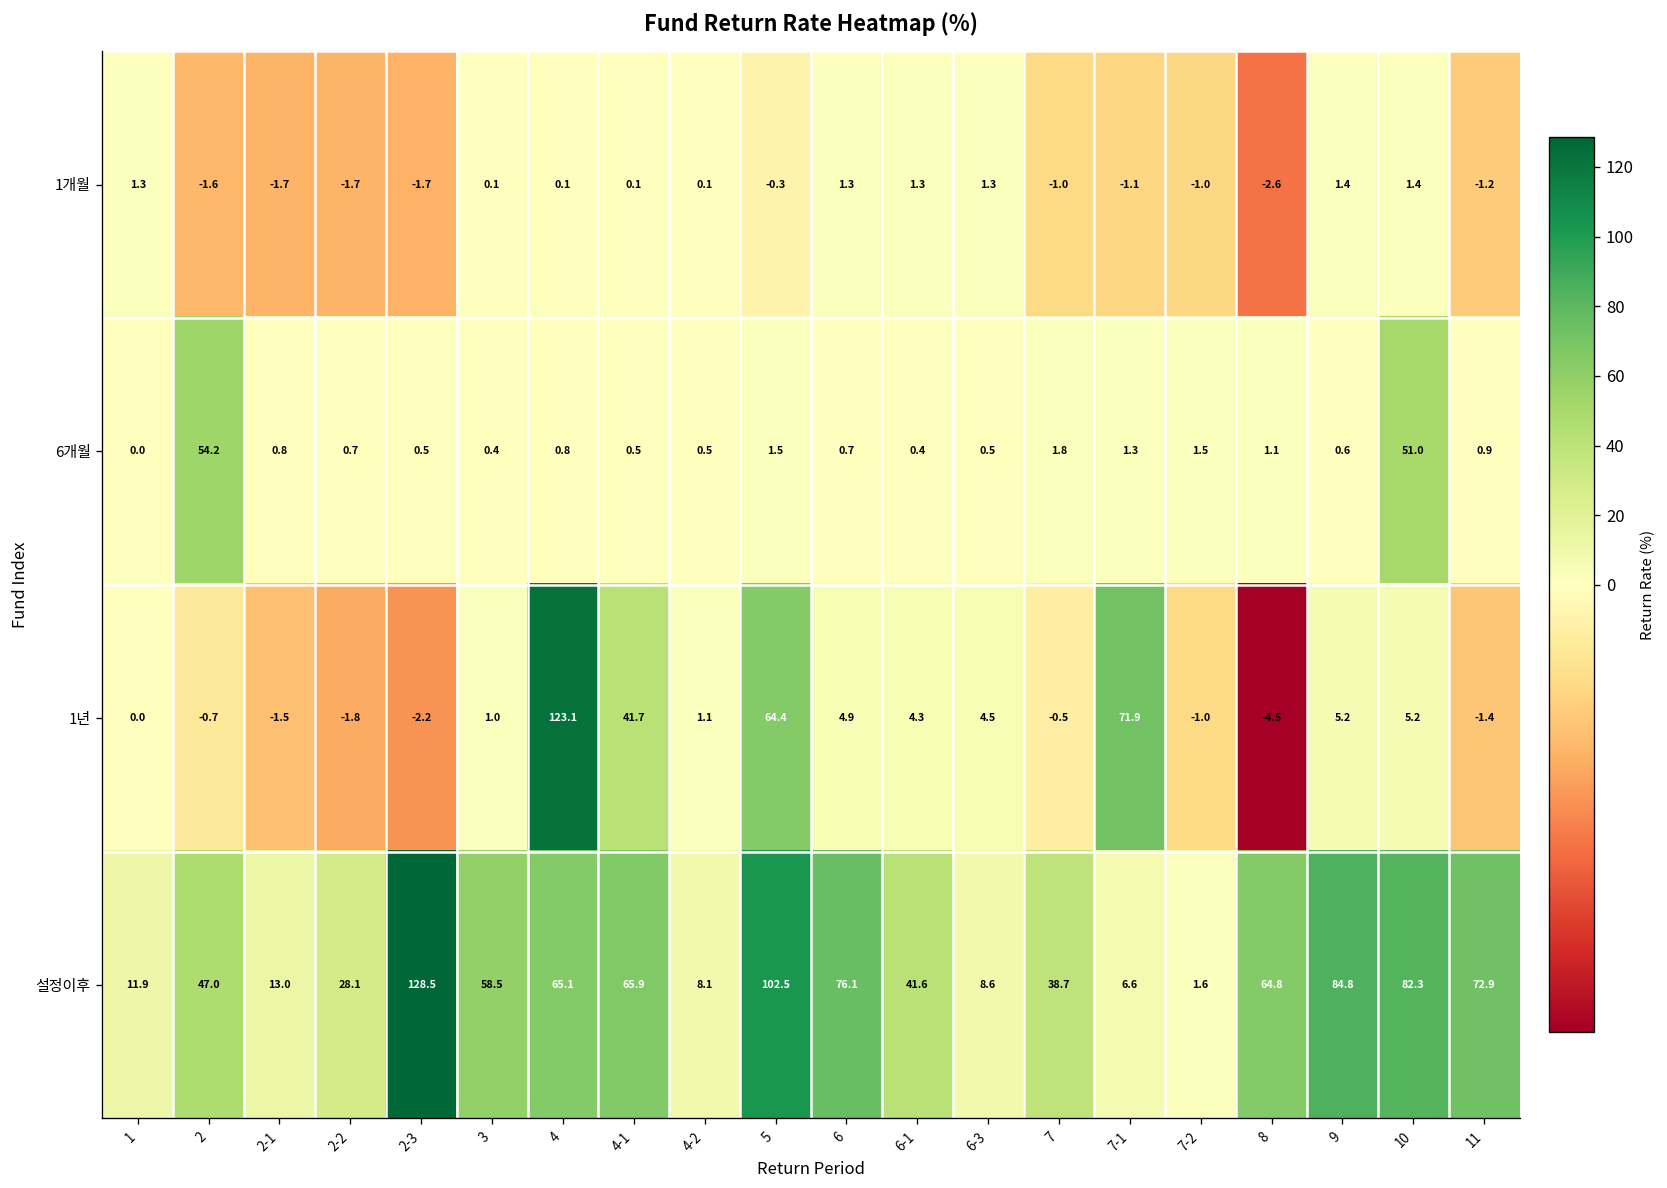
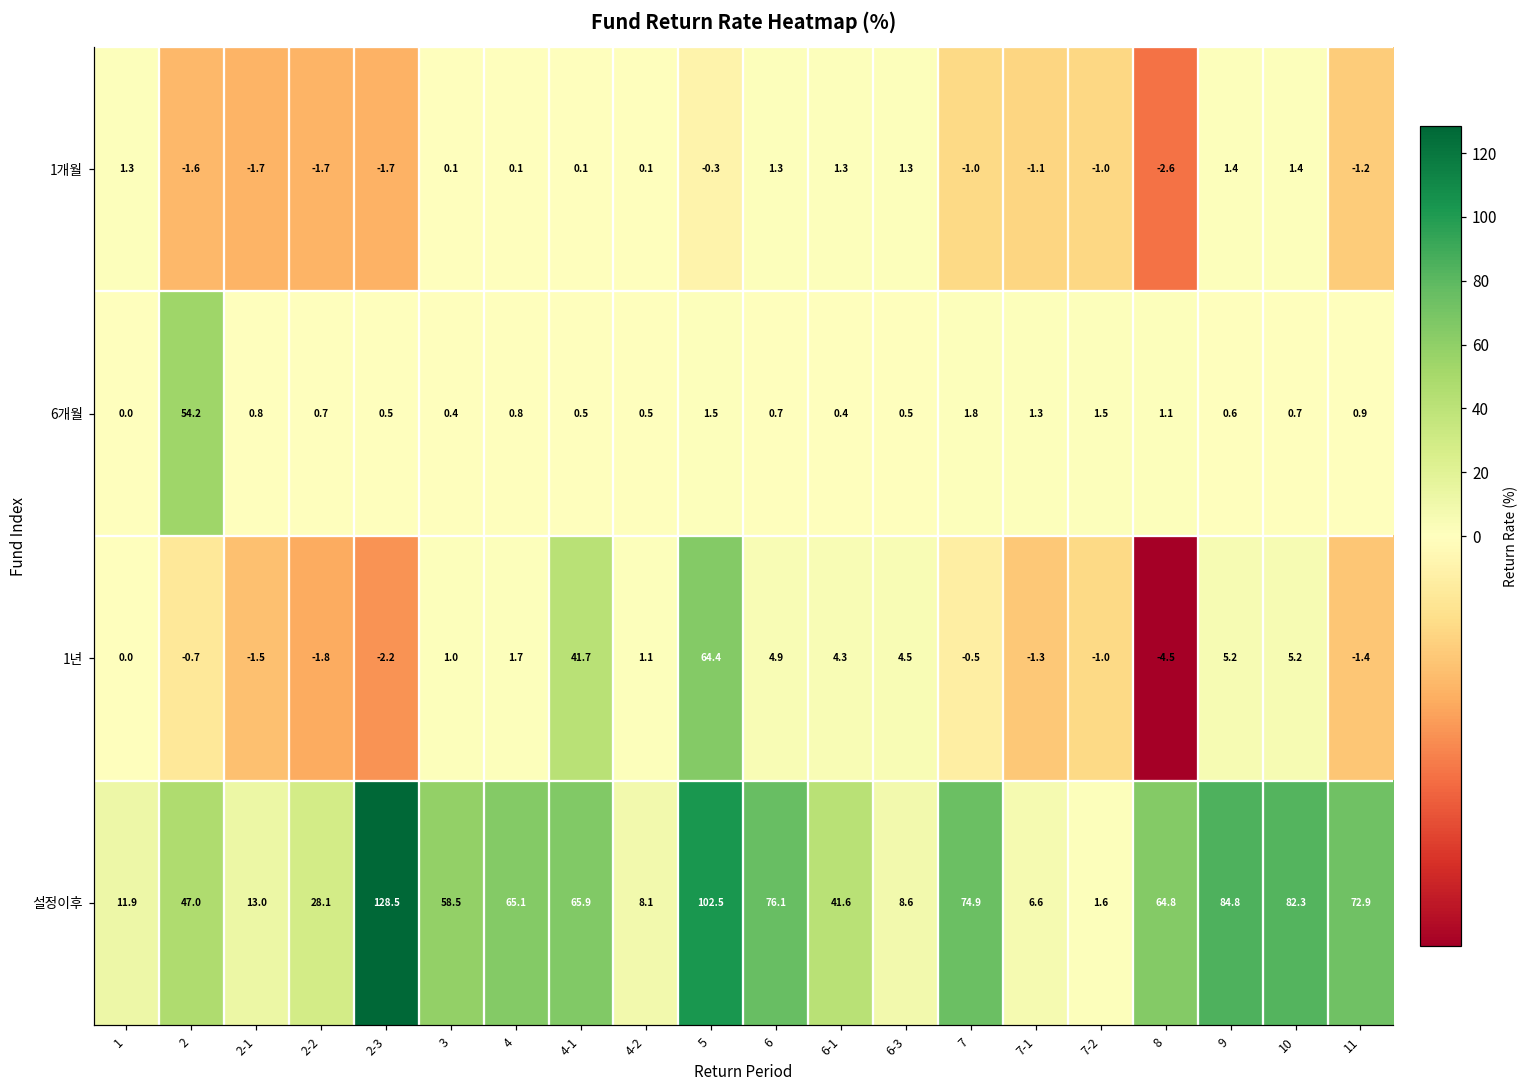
  {
    "1개월": {
      "1": 1.3,
      "2": -1.6,
      "2-1": -1.7,
      "2-2": -1.7,
      "2-3": -1.7,
      "3": 0.1,
      "4": 0.1,
      "4-1": 0.1,
      "4-2": 0.1,
      "5": -0.3,
      "6": 1.3,
      "6-1": 1.3,
      "6-3": 1.3,
      "7": -1.0,
      "7-1": -1.1,
      "7-2": -1.0,
      "8": -2.6,
      "9": 1.4,
      "10": 1.4,
      "11": -1.2
    },
    "6개월": {
      "1": 0.0,
      "2": 54.2,
      "2-1": 0.8,
      "2-2": 0.7,
      "2-3": 0.5,
      "3": 0.4,
      "4": 0.8,
      "4-1": 0.5,
      "4-2": 0.5,
      "5": 1.5,
      "6": 0.7,
      "6-1": 0.4,
      "6-3": 0.5,
      "7": 1.8,
      "7-1": 1.3,
      "7-2": 1.5,
      "8": 1.1,
      "9": 0.6,
-     "10": 51.0,
+     "10": 0.7,
      "11": 0.9
    },
    "1년": {
      "1": 0.0,
      "2": -0.7,
      "2-1": -1.5,
      "2-2": -1.8,
      "2-3": -2.2,
      "3": 1.0,
-     "4": 123.1,
+     "4": 1.7,
      "4-1": 41.7,
      "4-2": 1.1,
      "5": 64.4,
      "6": 4.9,
      "6-1": 4.3,
      "6-3": 4.5,
      "7": -0.5,
-     "7-1": 71.9,
+     "7-1": -1.3,
      "7-2": -1.0,
      "8": -4.5,
      "9": 5.2,
      "10": 5.2,
      "11": -1.4
    },
    "설정이후": {
      "1": 11.9,
      "2": 47.0,
      "2-1": 13.0,
      "2-2": 28.1,
      "2-3": 128.5,
      "3": 58.5,
      "4": 65.1,
      "4-1": 65.9,
      "4-2": 8.1,
      "5": 102.5,
      "6": 76.1,
      "6-1": 41.6,
      "6-3": 8.6,
-     "7": 38.7,
+     "7": 74.9,
      "7-1": 6.6,
      "7-2": 1.6,
      "8": 64.8,
      "9": 84.8,
      "10": 82.3,
      "11": 72.9
    }
  }
